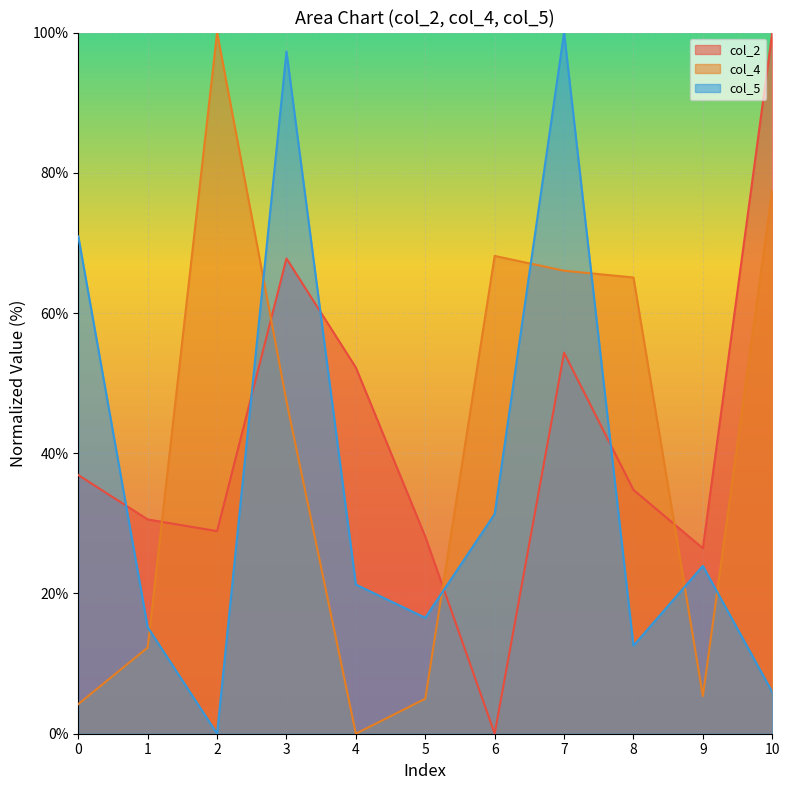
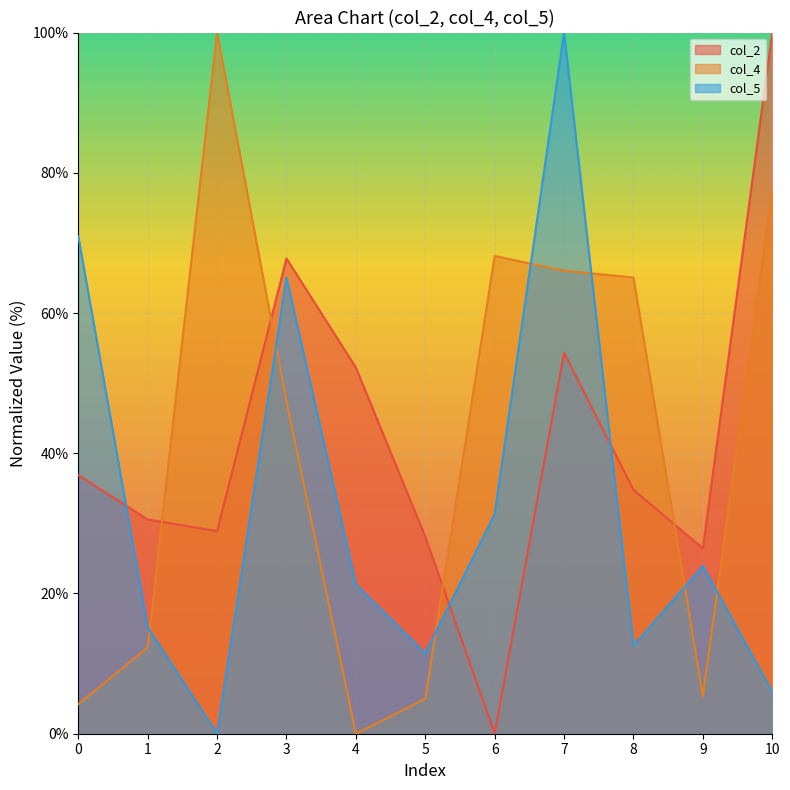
  {
    "col_5": {
      "0": "71%",
      "1": "15%",
      "2": "0%",
-     "3": "97%",
+     "3": "65%",
      "4": "21%",
-     "5": "17%",
+     "5": "11%",
      "6": "31%",
      "7": "100%",
      "8": "13%",
      "9": "24%",
      "10": "6%"
    }
  }
